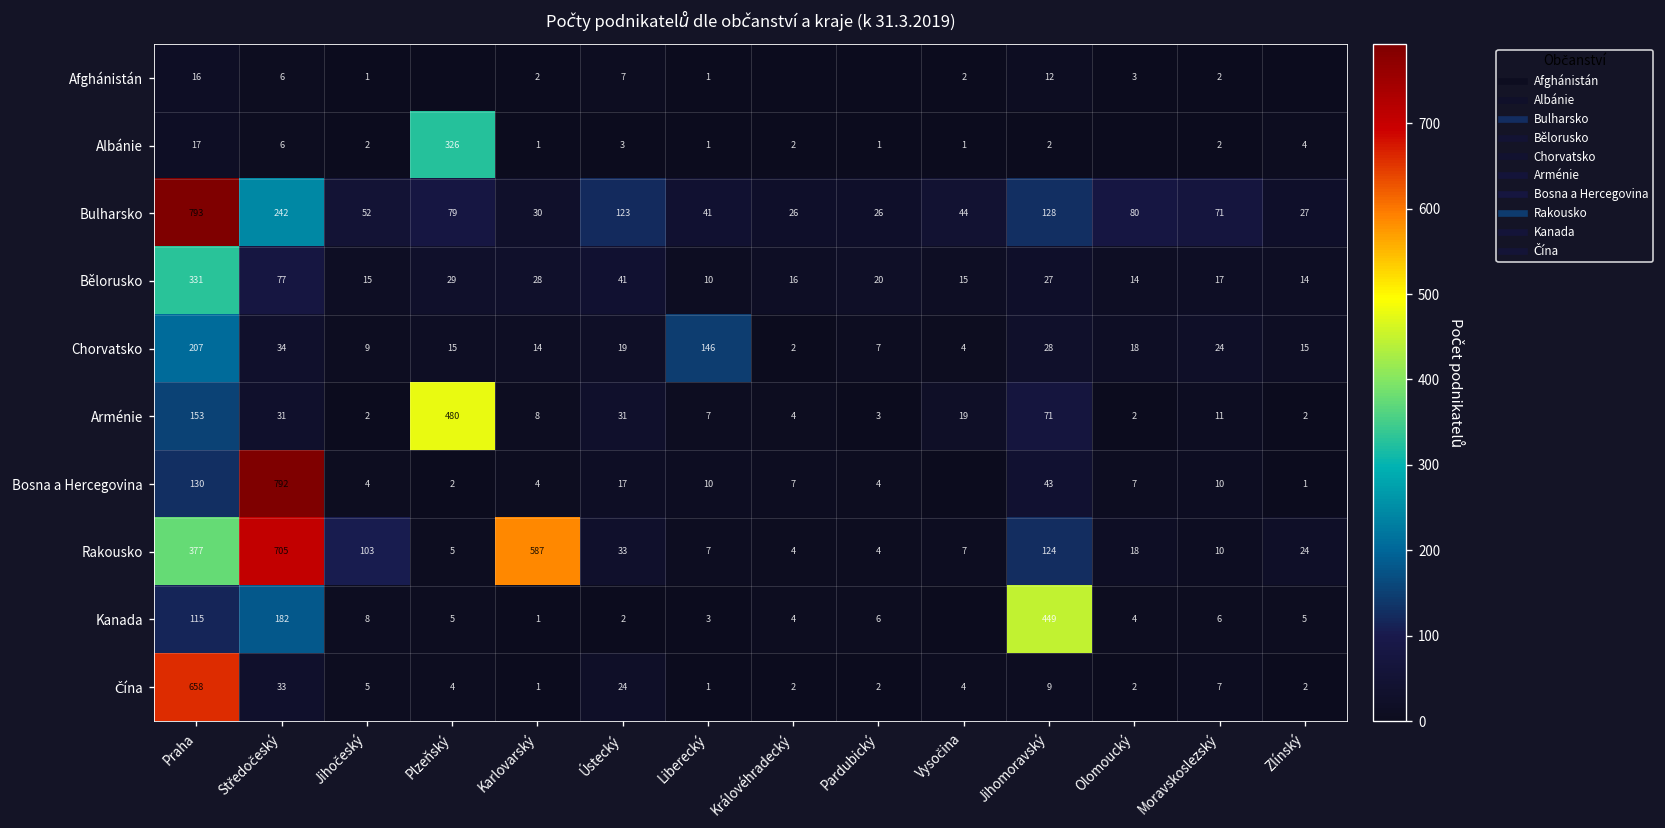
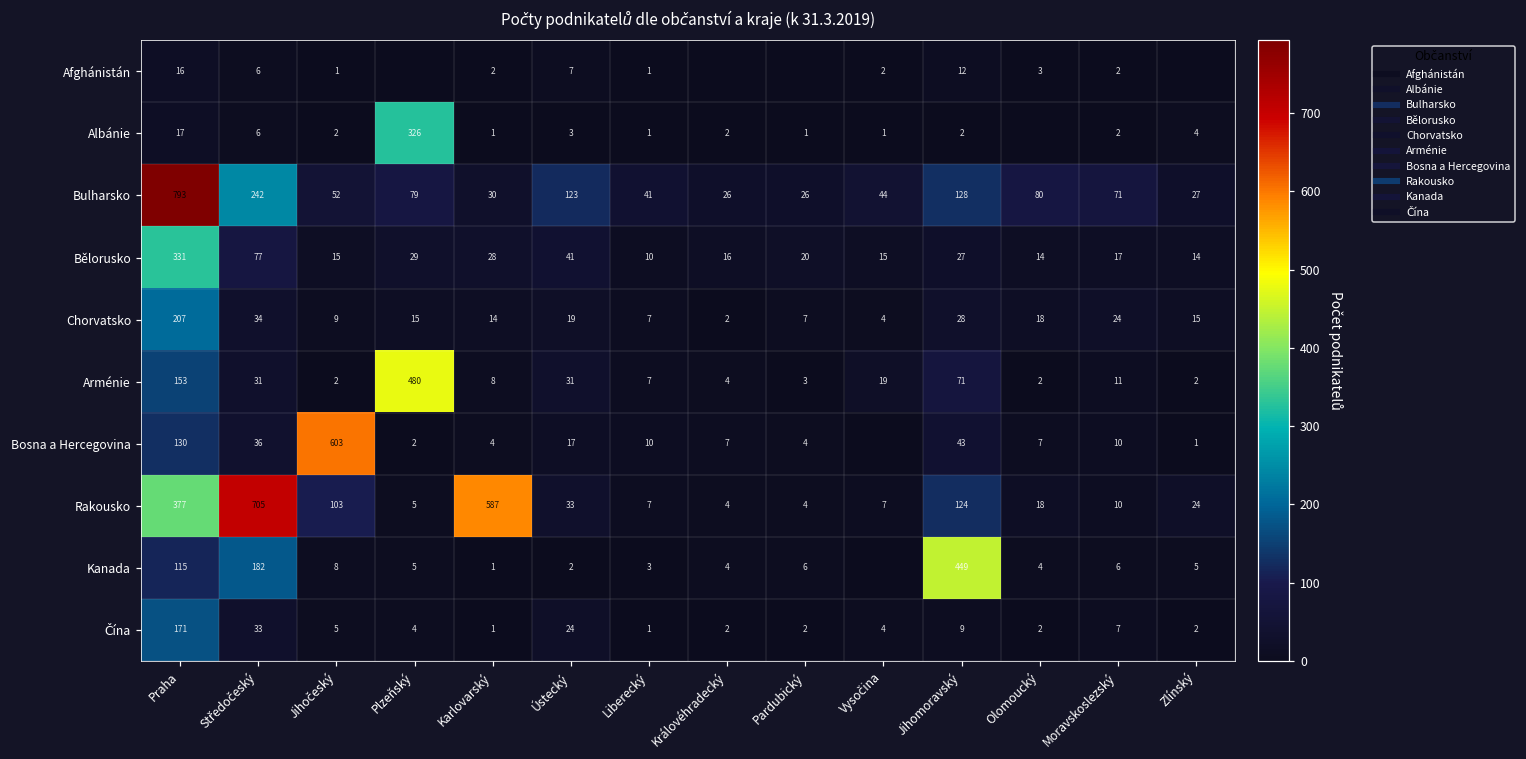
  {
    "Afghánistán": {
      "Praha": 16,
      "Středočeský": 6,
      "Jihočeský": 1,
      "Karlovarský": 2,
      "Ústecký": 7,
      "Liberecký": 1,
      "Vysočina": 2,
      "Jihomoravský": 12,
      "Olomoucký": 3,
      "Moravskoslezský": 2
    },
    "Albánie": {
      "Praha": 17,
      "Středočeský": 6,
      "Jihočeský": 2,
      "Plzeňský": 326,
      "Karlovarský": 1,
      "Ústecký": 3,
      "Liberecký": 1,
      "Královéhradecký": 2,
      "Pardubický": 1,
      "Vysočina": 1,
      "Jihomoravský": 2,
      "Moravskoslezský": 2,
      "Zlínský": 4
    },
    "Bulharsko": {
      "Praha": 793,
      "Středočeský": 242,
      "Jihočeský": 52,
      "Plzeňský": 79,
      "Karlovarský": 30,
      "Ústecký": 123,
      "Liberecký": 41,
      "Královéhradecký": 26,
      "Pardubický": 26,
      "Vysočina": 44,
      "Jihomoravský": 128,
      "Olomoucký": 80,
      "Moravskoslezský": 71,
      "Zlínský": 27
    },
    "Bělorusko": {
      "Praha": 331,
      "Středočeský": 77,
      "Jihočeský": 15,
      "Plzeňský": 29,
      "Karlovarský": 28,
      "Ústecký": 41,
      "Liberecký": 10,
      "Královéhradecký": 16,
      "Pardubický": 20,
      "Vysočina": 15,
      "Jihomoravský": 27,
      "Olomoucký": 14,
      "Moravskoslezský": 17,
      "Zlínský": 14
    },
    "Chorvatsko": {
      "Praha": 207,
      "Středočeský": 34,
      "Jihočeský": 9,
      "Plzeňský": 15,
      "Karlovarský": 14,
      "Ústecký": 19,
-     "Liberecký": 146,
+     "Liberecký": 7,
      "Královéhradecký": 2,
      "Pardubický": 7,
      "Vysočina": 4,
      "Jihomoravský": 28,
      "Olomoucký": 18,
      "Moravskoslezský": 24,
      "Zlínský": 15
    },
    "Arménie": {
      "Praha": 153,
      "Středočeský": 31,
      "Jihočeský": 2,
      "Plzeňský": 480,
      "Karlovarský": 8,
      "Ústecký": 31,
      "Liberecký": 7,
      "Královéhradecký": 4,
      "Pardubický": 3,
      "Vysočina": 19,
      "Jihomoravský": 71,
      "Olomoucký": 2,
      "Moravskoslezský": 11,
      "Zlínský": 2
    },
    "Bosna a Hercegovina": {
      "Praha": 130,
-     "Středočeský": 792,
-     "Jihočeský": 4,
+     "Středočeský": 36,
+     "Jihočeský": 603,
      "Plzeňský": 2,
      "Karlovarský": 4,
      "Ústecký": 17,
      "Liberecký": 10,
      "Královéhradecký": 7,
      "Pardubický": 4,
      "Jihomoravský": 43,
      "Olomoucký": 7,
      "Moravskoslezský": 10,
      "Zlínský": 1
    },
    "Rakousko": {
      "Praha": 377,
      "Středočeský": 705,
      "Jihočeský": 103,
      "Plzeňský": 5,
      "Karlovarský": 587,
      "Ústecký": 33,
      "Liberecký": 7,
      "Královéhradecký": 4,
      "Pardubický": 4,
      "Vysočina": 7,
      "Jihomoravský": 124,
      "Olomoucký": 18,
      "Moravskoslezský": 10,
      "Zlínský": 24
    },
    "Kanada": {
      "Praha": 115,
      "Středočeský": 182,
      "Jihočeský": 8,
      "Plzeňský": 5,
      "Karlovarský": 1,
      "Ústecký": 2,
      "Liberecký": 3,
      "Královéhradecký": 4,
      "Pardubický": 6,
      "Jihomoravský": 449,
      "Olomoucký": 4,
      "Moravskoslezský": 6,
      "Zlínský": 5
    },
    "Čína": {
-     "Praha": 658,
+     "Praha": 171,
      "Středočeský": 33,
      "Jihočeský": 5,
      "Plzeňský": 4,
      "Karlovarský": 1,
      "Ústecký": 24,
      "Liberecký": 1,
      "Královéhradecký": 2,
      "Pardubický": 2,
      "Vysočina": 4,
      "Jihomoravský": 9,
      "Olomoucký": 2,
      "Moravskoslezský": 7,
      "Zlínský": 2
    }
  }
